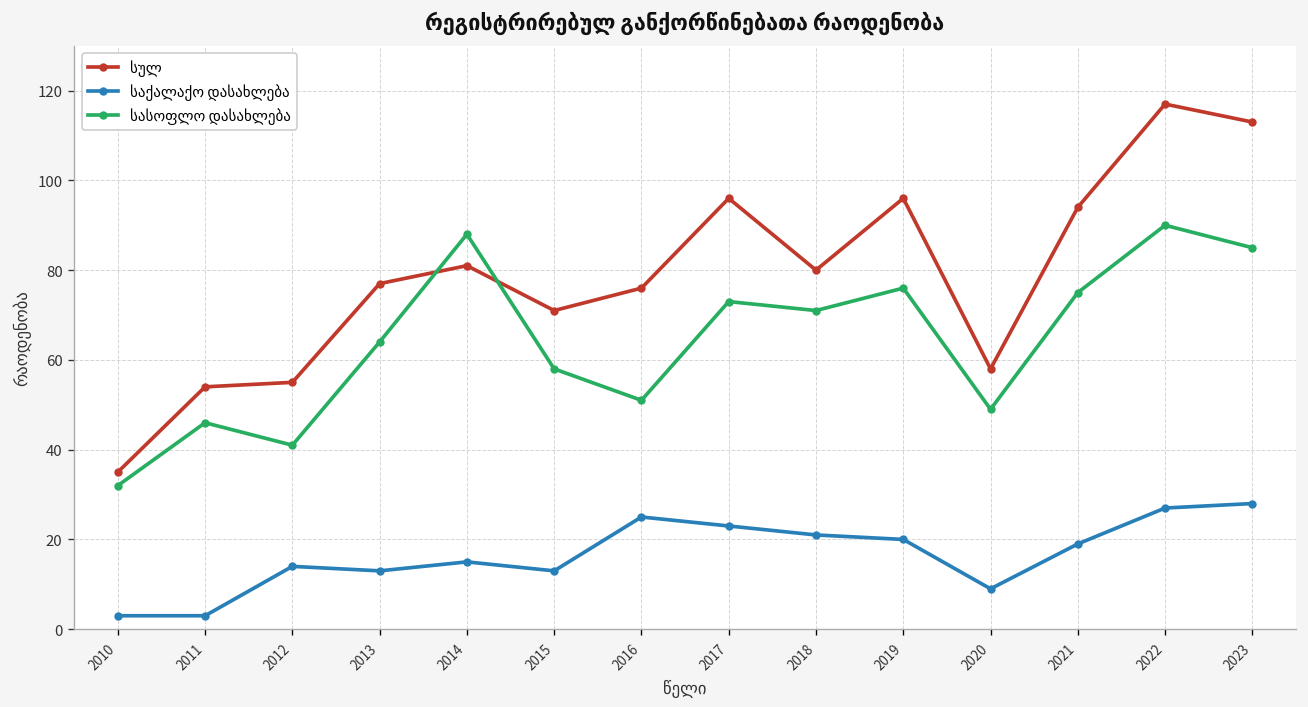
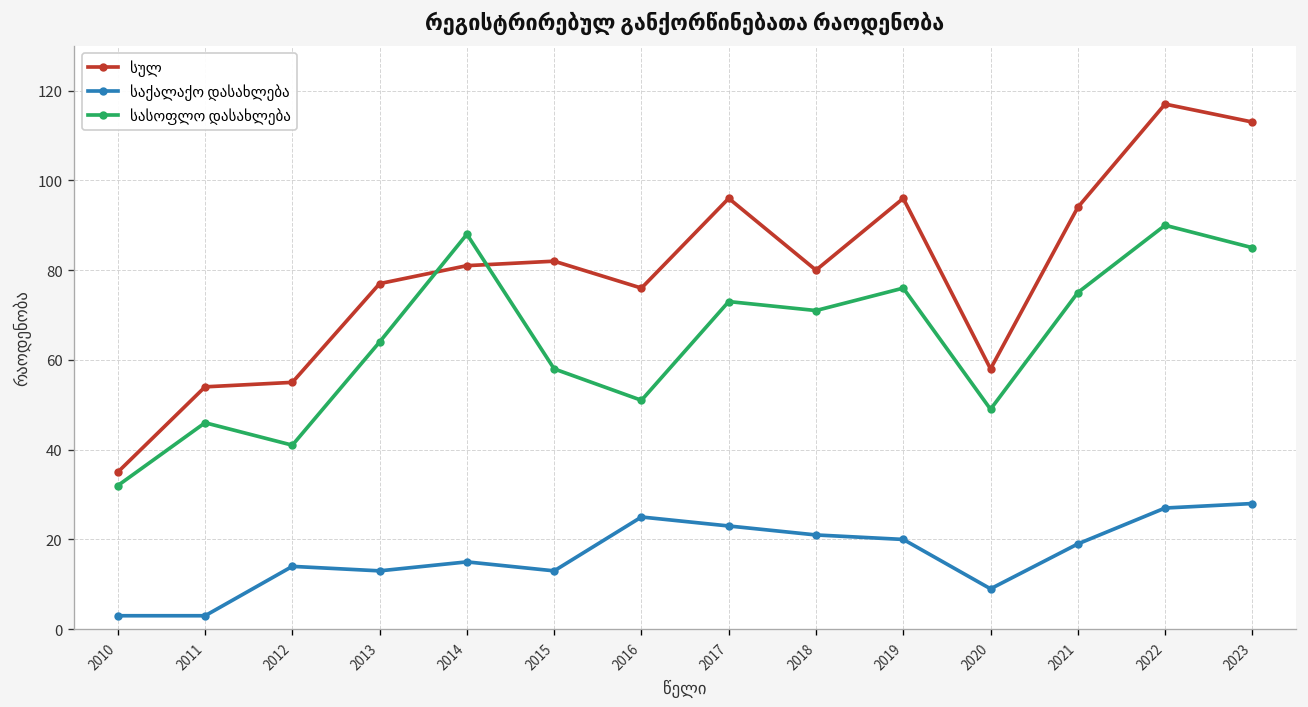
  {
    "სულ": {
      "2010": 35,
      "2011": 54,
      "2012": 55,
      "2013": 77,
      "2014": 81,
-     "2015": 71,
+     "2015": 82,
      "2016": 76,
      "2017": 96,
      "2018": 80,
      "2019": 96,
      "2020": 58,
      "2021": 94,
      "2022": 117,
      "2023": 113
    },
    "საქალაქო დასახლება": {
      "2010": 3,
      "2011": 3,
      "2012": 14,
      "2013": 13,
      "2014": 15,
      "2015": 13,
      "2016": 25,
      "2017": 23,
      "2018": 21,
      "2019": 20,
      "2020": 9,
      "2021": 19,
      "2022": 27,
      "2023": 28
    },
    "სასოფლო დასახლება": {
      "2010": 32,
      "2011": 46,
      "2012": 41,
      "2013": 64,
      "2014": 88,
      "2015": 58,
      "2016": 51,
      "2017": 73,
      "2018": 71,
      "2019": 76,
      "2020": 49,
      "2021": 75,
      "2022": 90,
      "2023": 85
    }
  }
